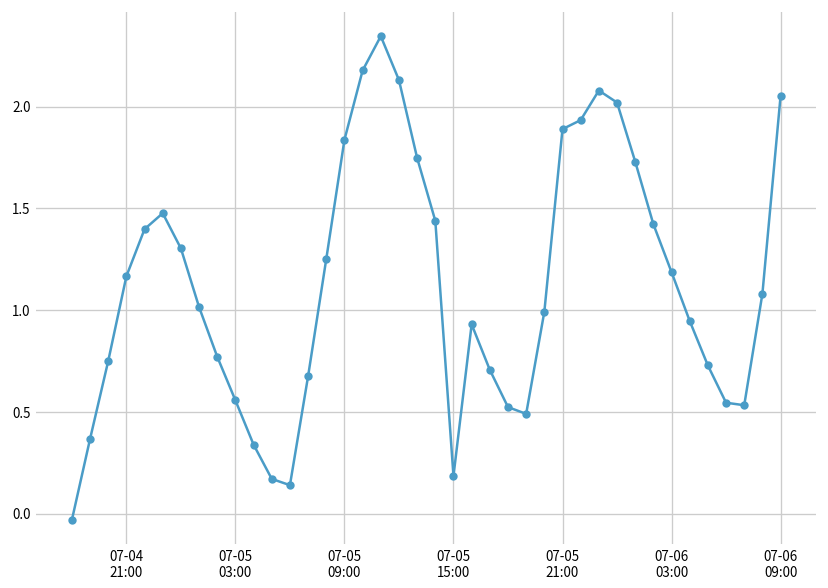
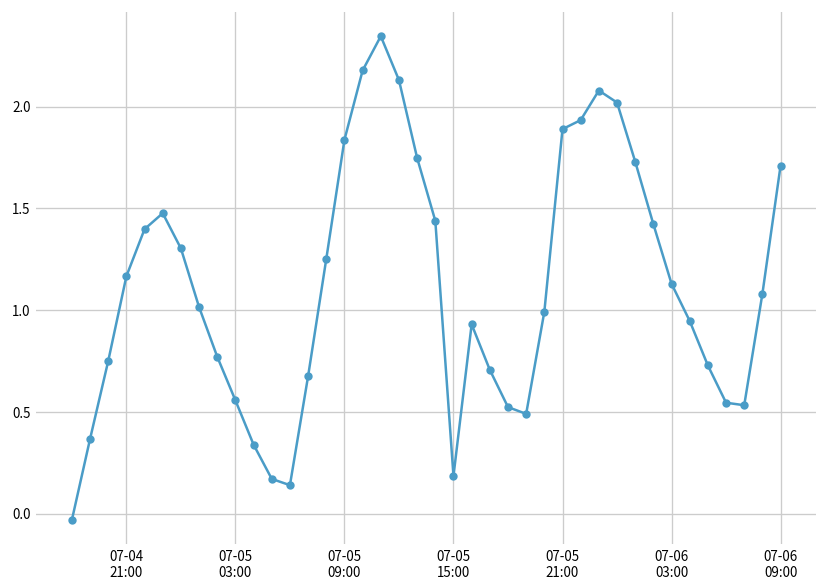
  {
    "07-04 21:00": 1.17,
    "07-05 03:00": 0.56,
    "07-05 09:00": 1.84,
    "07-05 15:00": 0.19,
    "07-05 21:00": 1.89,
-   "07-06 03:00": 1.19,
-   "07-06 09:00": 2.05
+   "07-06 03:00": 1.13,
+   "07-06 09:00": 1.71
  }
